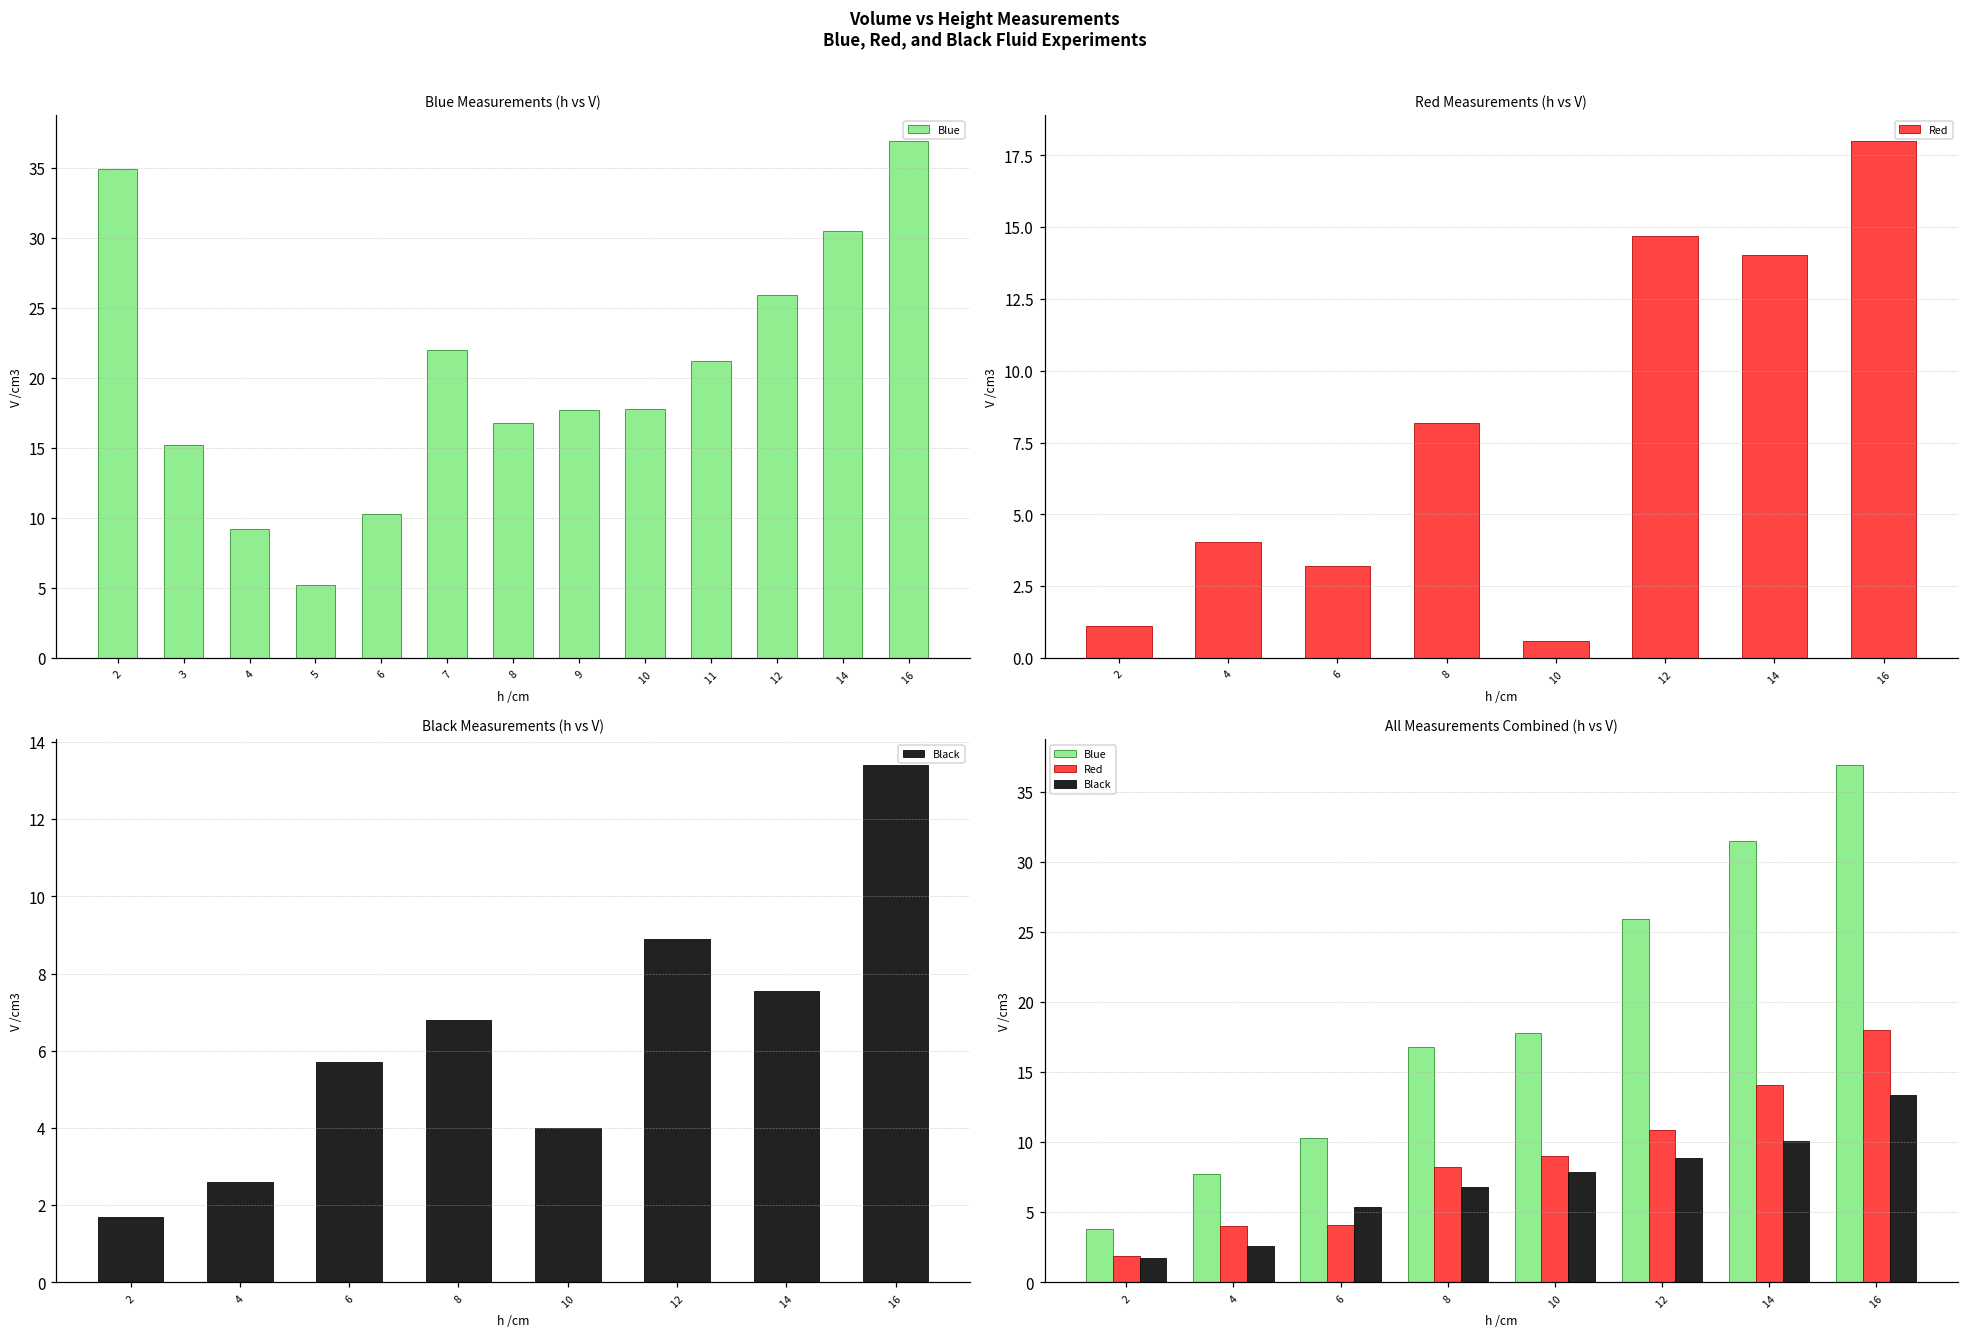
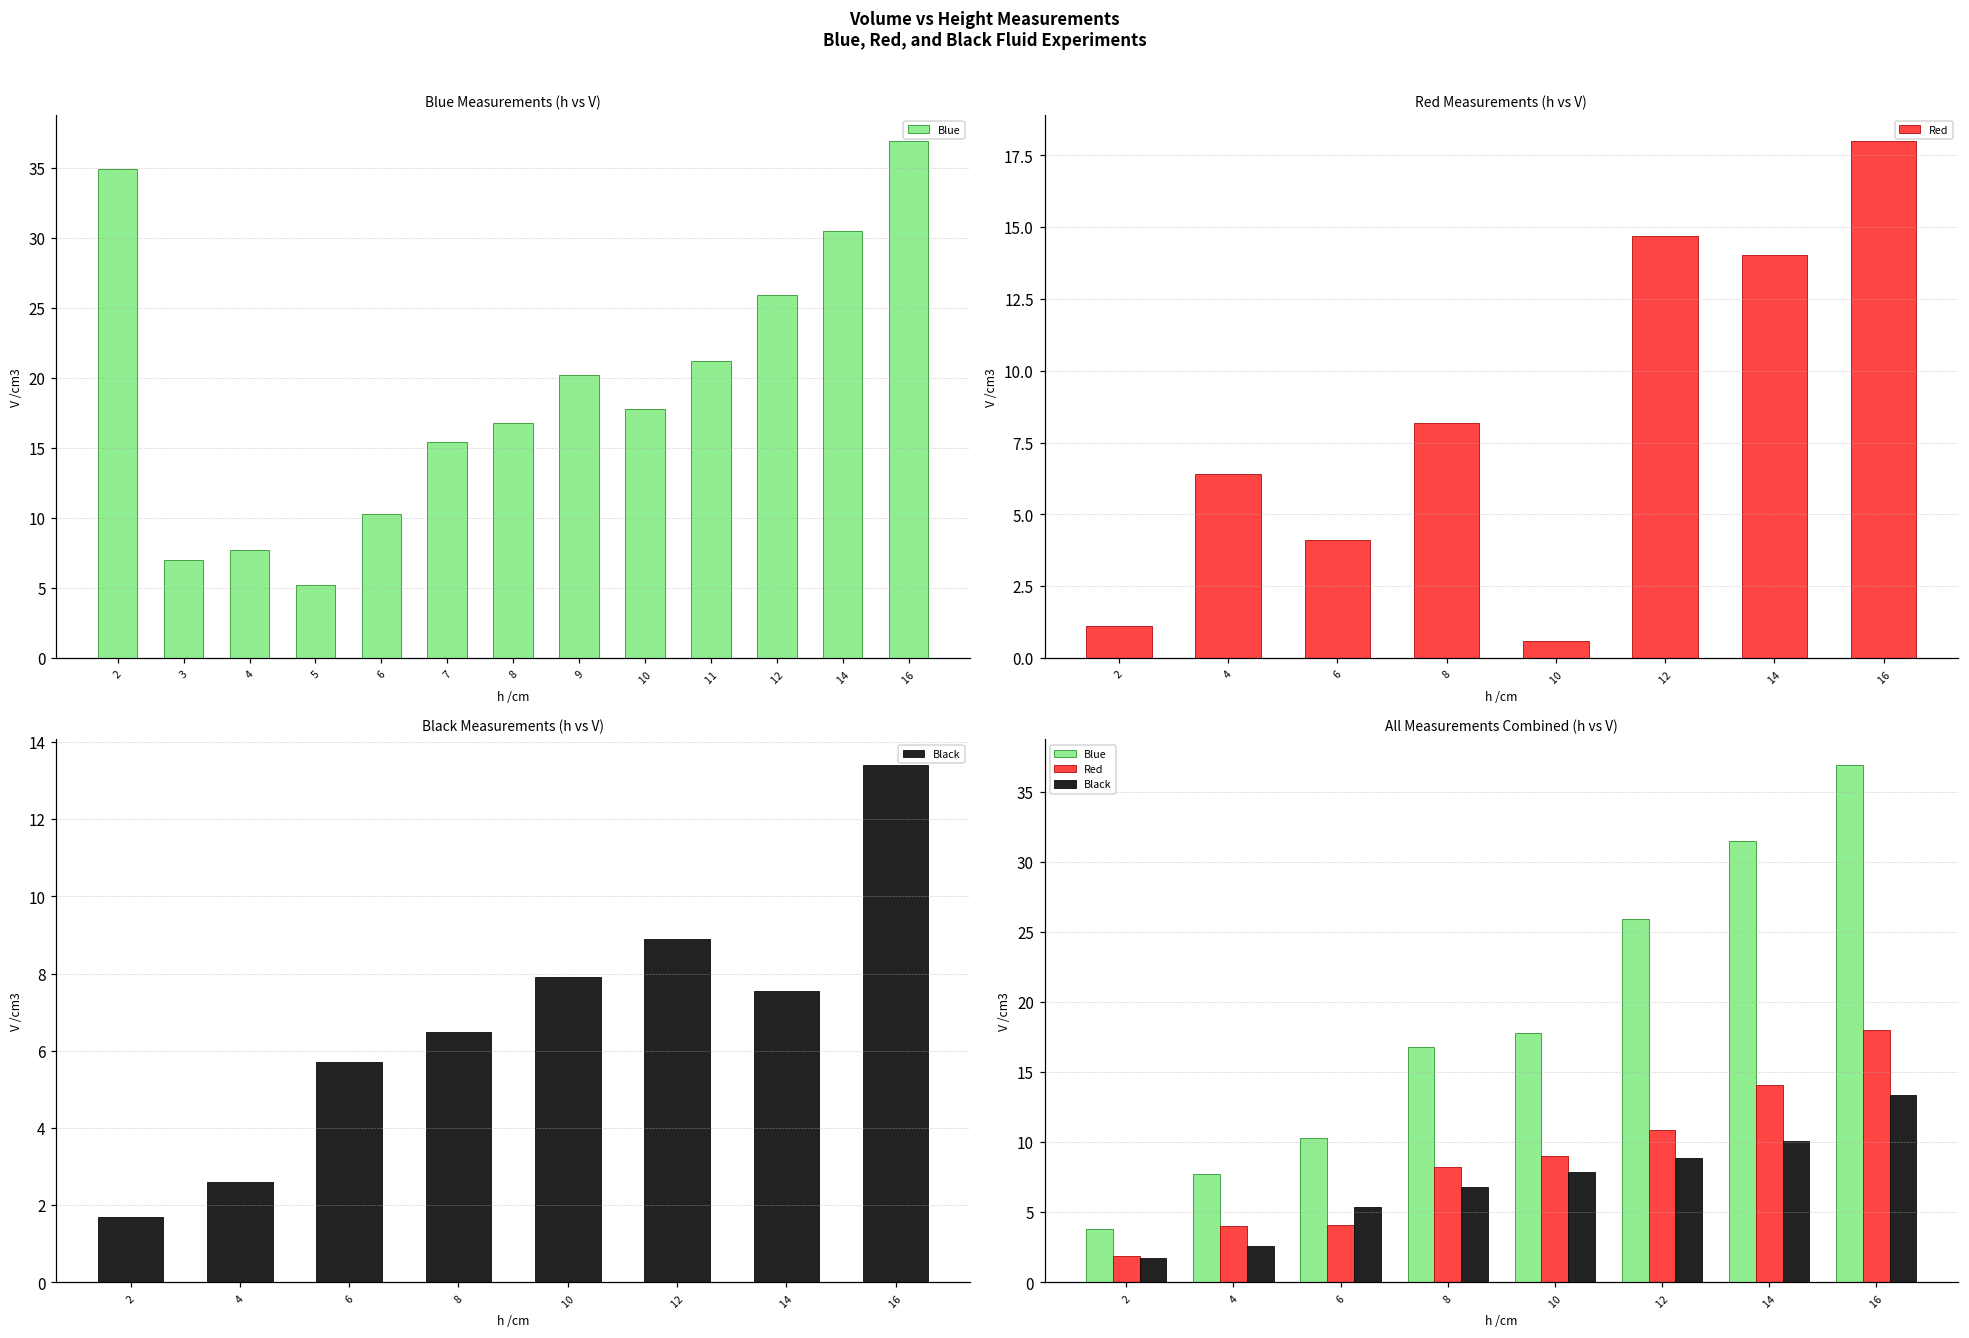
  {
    "Blue Measurements (h vs V)": {
      "2": 34.9,
-     "3": 15.2,
-     "4": 9.2,
+     "3": 7.0,
+     "4": 7.7,
      "5": 5.2,
      "6": 10.3,
-     "7": 22.0,
+     "7": 15.4,
      "8": 16.8,
-     "9": 17.7,
+     "9": 20.2,
      "10": 17.8,
      "11": 21.2,
      "12": 25.9,
      "14": 30.5,
      "16": 36.9
    },
    "Red Measurements (h vs V)": {
      "2": 1.1,
-     "4": 4.1,
-     "6": 3.2,
+     "4": 6.4,
+     "6": 4.1,
      "8": 8.2,
      "10": 0.6,
      "12": 14.7,
      "14": 14.1,
      "16": 18.0
    },
    "Black Measurements (h vs V)": {
      "2": 1.7,
      "4": 2.6,
      "6": 5.7,
-     "8": 6.8,
-     "10": 4.0,
+     "8": 6.5,
+     "10": 7.9,
      "12": 8.9,
      "14": 7.5,
      "16": 13.4
    },
    "All Measurements Combined (h vs V)": {
      "Blue": {
        "2": 3.8,
        "4": 7.7,
        "6": 10.3,
        "8": 16.8,
        "10": 17.8,
        "12": 25.9,
        "14": 31.5,
        "16": 36.9
      },
      "Red": {
        "2": 1.9,
        "4": 4.1,
        "6": 4.1,
        "8": 8.2,
        "10": 9.0,
        "12": 10.9,
        "14": 14.1,
        "16": 18.0
      },
      "Black": {
        "2": 1.7,
        "4": 2.6,
        "6": 5.4,
        "8": 6.8,
        "10": 7.9,
        "12": 8.9,
        "14": 10.1,
        "16": 13.4
      }
    }
  }
